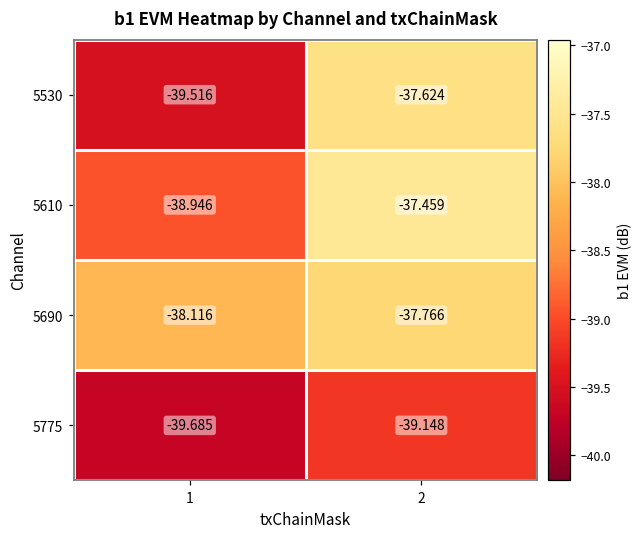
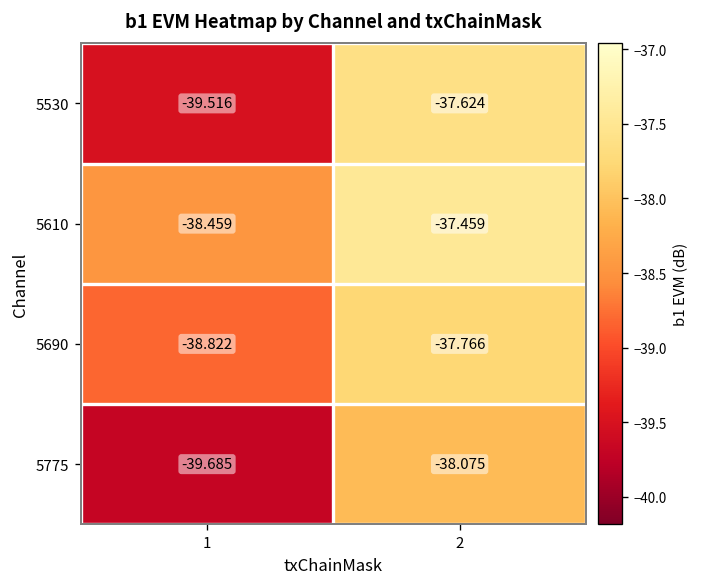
  {
    "5610": {
-     "1": -38.946
+     "1": -38.459
    },
    "5690": {
-     "1": -38.116
+     "1": -38.822
    },
    "5775": {
-     "2": -39.148
+     "2": -38.075
    }
  }
